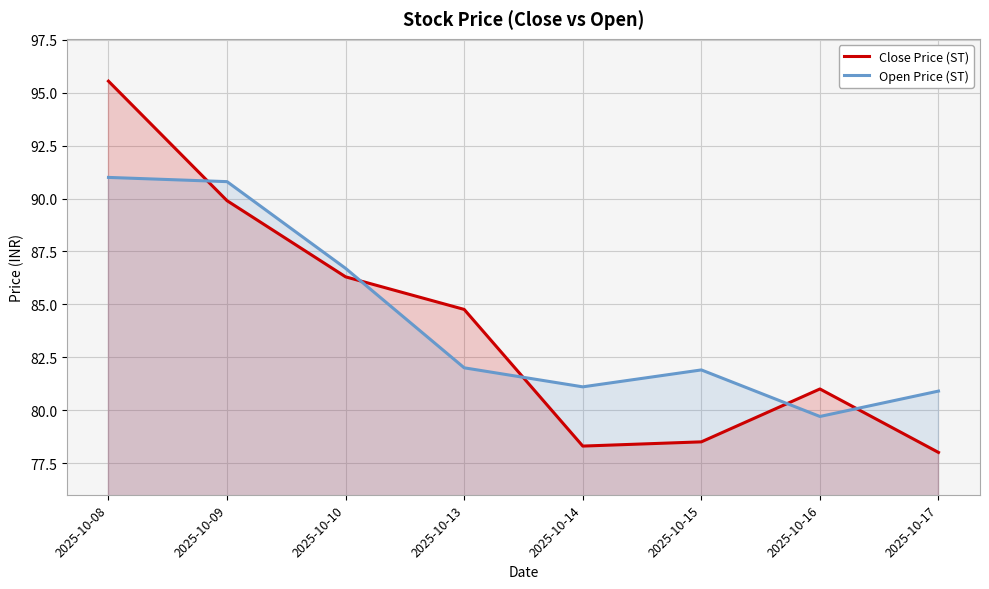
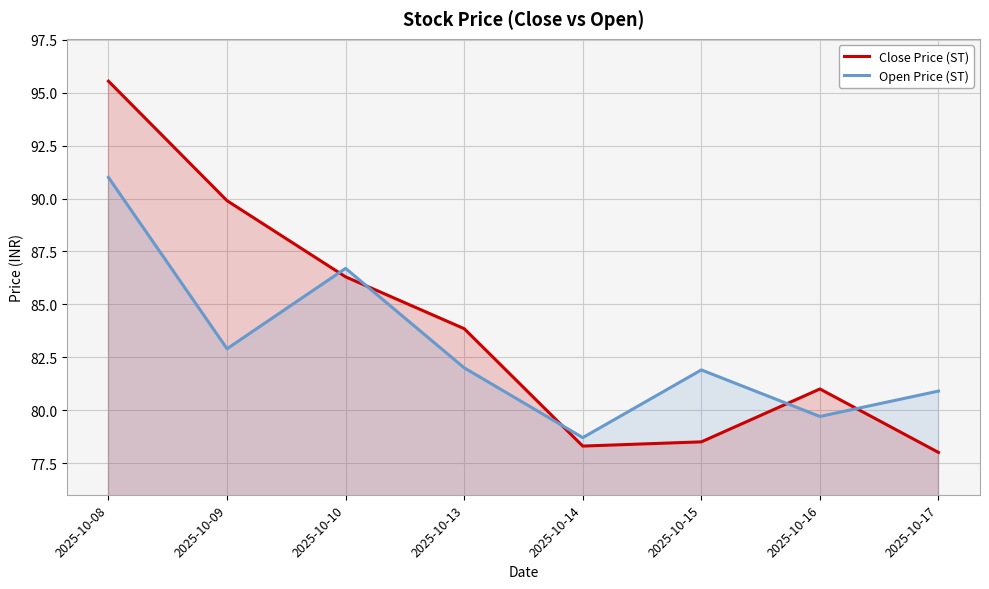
  {
    "Close Price (ST)": {
      "2025-10-08": 95.6,
      "2025-10-09": 89.9,
      "2025-10-10": 86.3,
-     "2025-10-13": 84.8,
+     "2025-10-13": 83.9,
      "2025-10-14": 78.3,
      "2025-10-15": 78.5,
      "2025-10-16": 81.0,
      "2025-10-17": 78.0
    },
    "Open Price (ST)": {
      "2025-10-08": 91.0,
-     "2025-10-09": 90.8,
+     "2025-10-09": 82.9,
      "2025-10-10": 86.7,
      "2025-10-13": 82.0,
-     "2025-10-14": 81.1,
+     "2025-10-14": 78.7,
      "2025-10-15": 81.9,
      "2025-10-16": 79.7,
      "2025-10-17": 80.9
    }
  }
